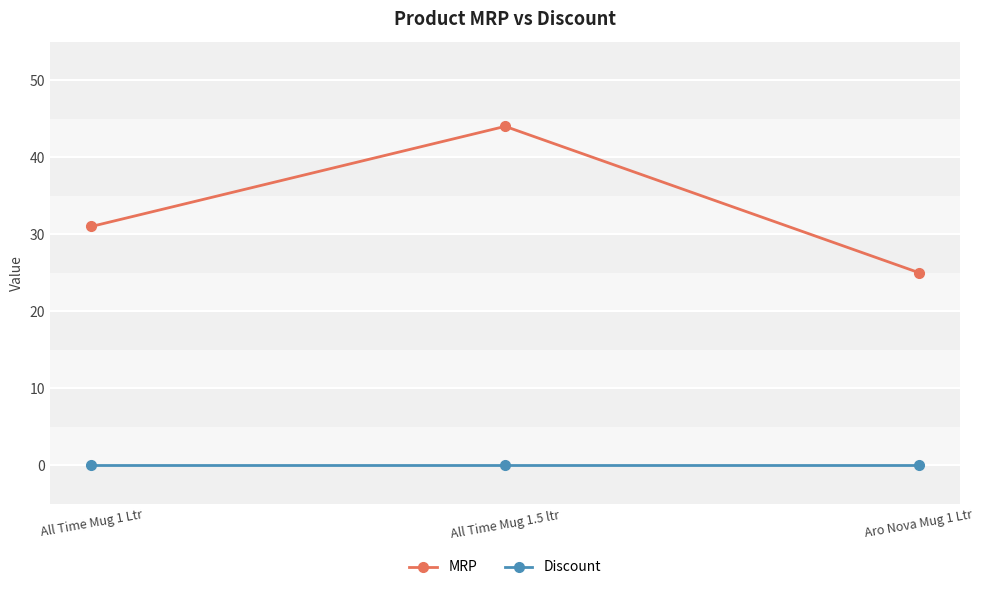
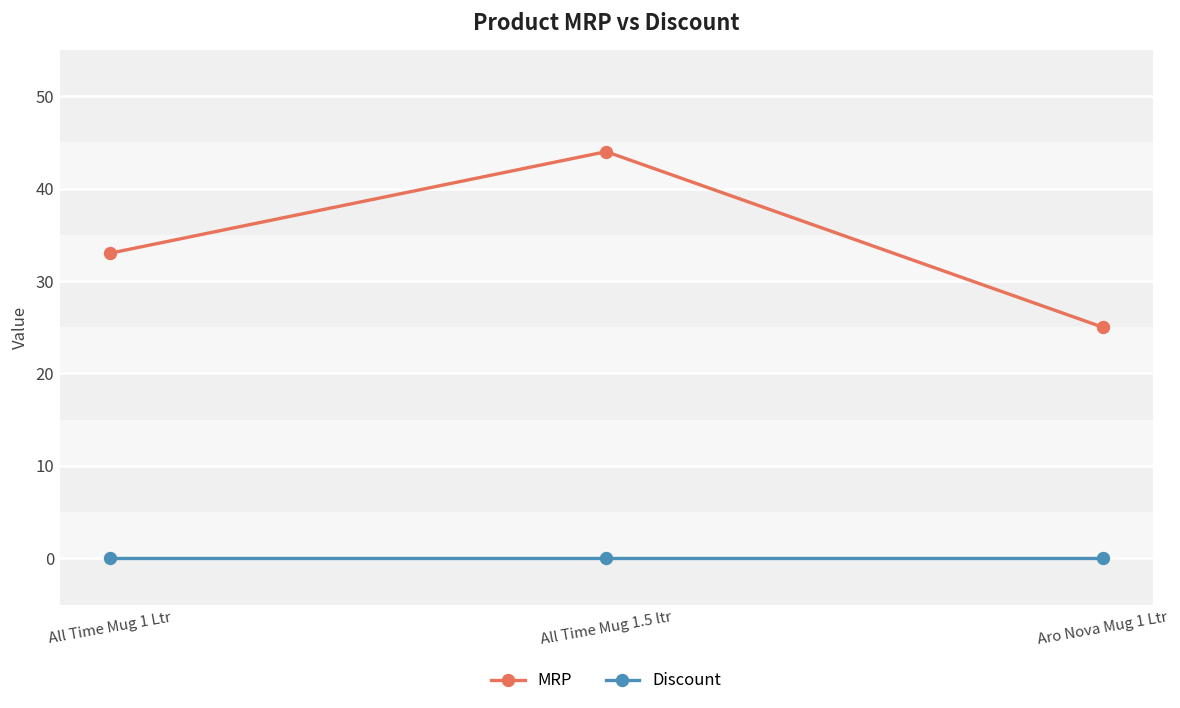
  {
    "MRP": {
-     "All Time Mug 1 Ltr": 31,
+     "All Time Mug 1 Ltr": 33,
      "All Time Mug 1.5 ltr": 44,
      "Aro Nova Mug 1 Ltr": 25
    },
    "Discount": {
      "All Time Mug 1 Ltr": 0,
      "All Time Mug 1.5 ltr": 0,
      "Aro Nova Mug 1 Ltr": 0
    }
  }
